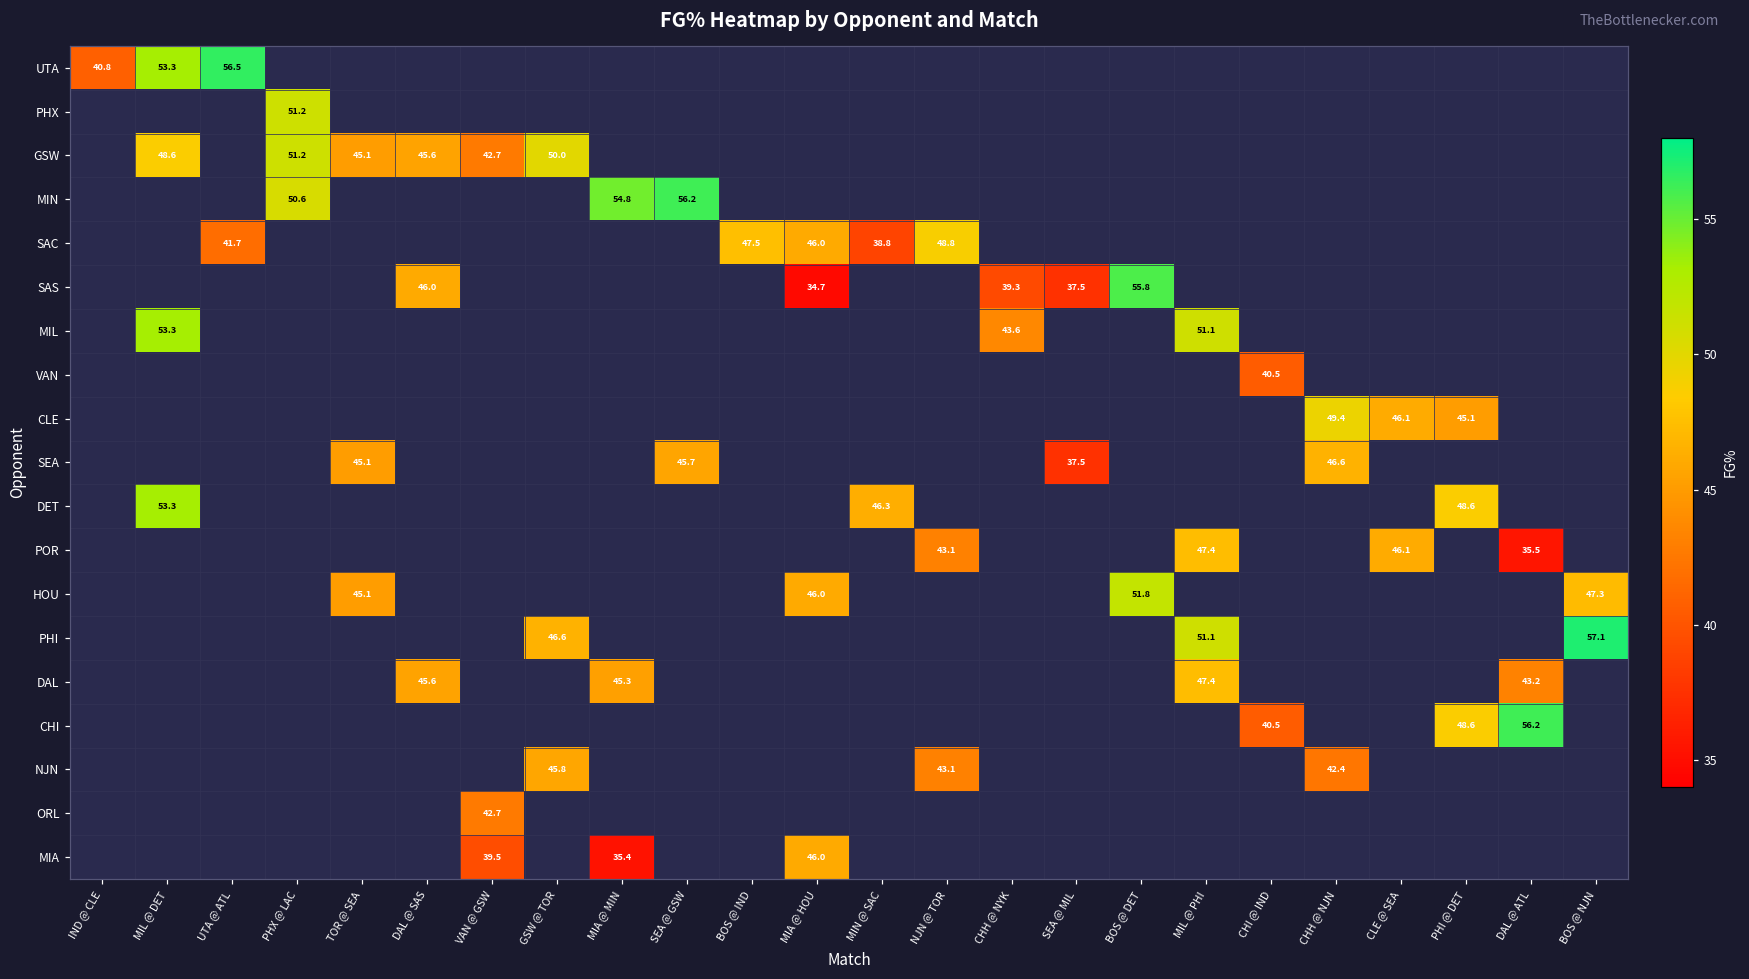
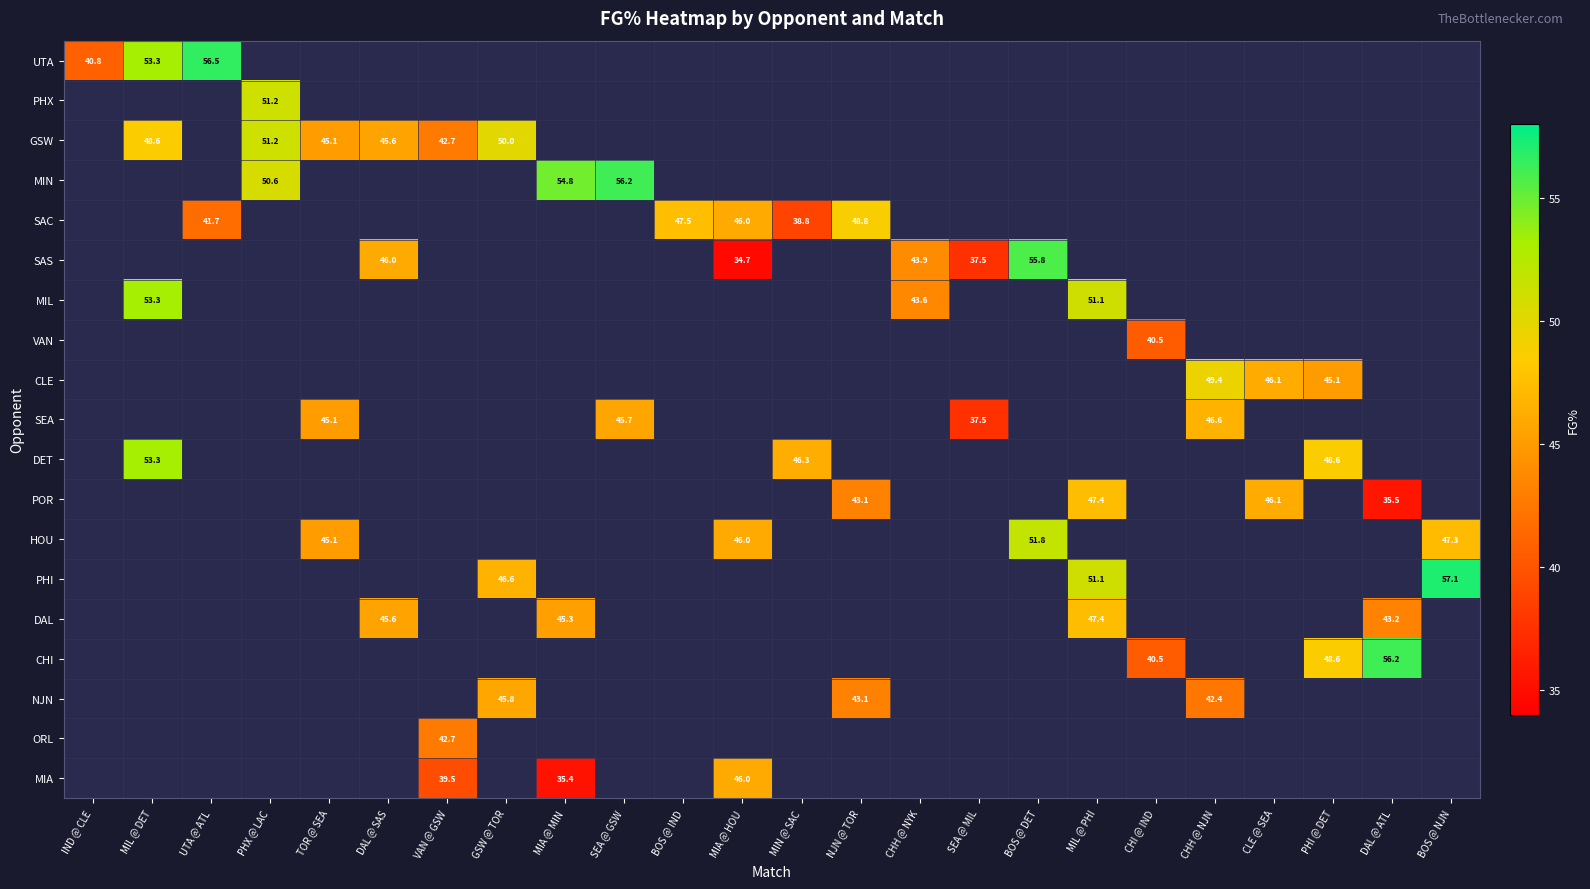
  {
    "UTA": {
      "IND @ CLE": 40.8,
      "MIL @ DET": 53.3,
      "UTA @ ATL": 56.5
    },
    "PHX": {
      "PHX @ LAC": 51.2
    },
    "GSW": {
      "MIL @ DET": 48.6,
      "PHX @ LAC": 51.2,
      "TOR @ SEA": 45.1,
      "DAL @ SAS": 45.6,
      "VAN @ GSW": 42.7,
      "GSW @ TOR": 50.0
    },
    "MIN": {
      "PHX @ LAC": 50.6,
      "MIA @ MIN": 54.8,
      "SEA @ GSW": 56.2
    },
    "SAC": {
      "UTA @ ATL": 41.7,
      "BOS @ IND": 47.5,
      "MIA @ HOU": 46.0,
      "MIN @ SAC": 38.8,
      "NJN @ TOR": 48.8
    },
    "SAS": {
      "DAL @ SAS": 46.0,
      "MIA @ HOU": 34.7,
-     "CHH @ NYK": 39.3,
+     "CHH @ NYK": 43.9,
      "SEA @ MIL": 37.5,
      "BOS @ DET": 55.8
    },
    "MIL": {
      "MIL @ DET": 53.3,
      "CHH @ NYK": 43.6,
      "MIL @ PHI": 51.1
    },
    "VAN": {
      "CHI @ IND": 40.5
    },
    "CLE": {
      "CHH @ NJN": 49.4,
      "CLE @ SEA": 46.1,
      "PHI @ DET": 45.1
    },
    "SEA": {
      "TOR @ SEA": 45.1,
      "SEA @ GSW": 45.7,
      "SEA @ MIL": 37.5,
      "CHH @ NJN": 46.6
    },
    "DET": {
      "MIL @ DET": 53.3,
      "MIN @ SAC": 46.3,
      "PHI @ DET": 48.6
    },
    "POR": {
      "NJN @ TOR": 43.1,
      "MIL @ PHI": 47.4,
      "CLE @ SEA": 46.1,
      "DAL @ ATL": 35.5
    },
    "HOU": {
      "TOR @ SEA": 45.1,
      "MIA @ HOU": 46.0,
      "BOS @ DET": 51.8,
      "BOS @ NJN": 47.3
    },
    "PHI": {
      "GSW @ TOR": 46.6,
      "MIL @ PHI": 51.1,
      "BOS @ NJN": 57.1
    },
    "DAL": {
      "DAL @ SAS": 45.6,
      "MIA @ MIN": 45.3,
      "MIL @ PHI": 47.4,
      "DAL @ ATL": 43.2
    },
    "CHI": {
      "CHI @ IND": 40.5,
      "PHI @ DET": 48.6,
      "DAL @ ATL": 56.2
    },
    "NJN": {
      "GSW @ TOR": 45.8,
      "NJN @ TOR": 43.1,
      "CHH @ NJN": 42.4
    },
    "ORL": {
      "VAN @ GSW": 42.7
    },
    "MIA": {
      "VAN @ GSW": 39.5,
      "MIA @ MIN": 35.4,
      "MIA @ HOU": 46.0
    }
  }
